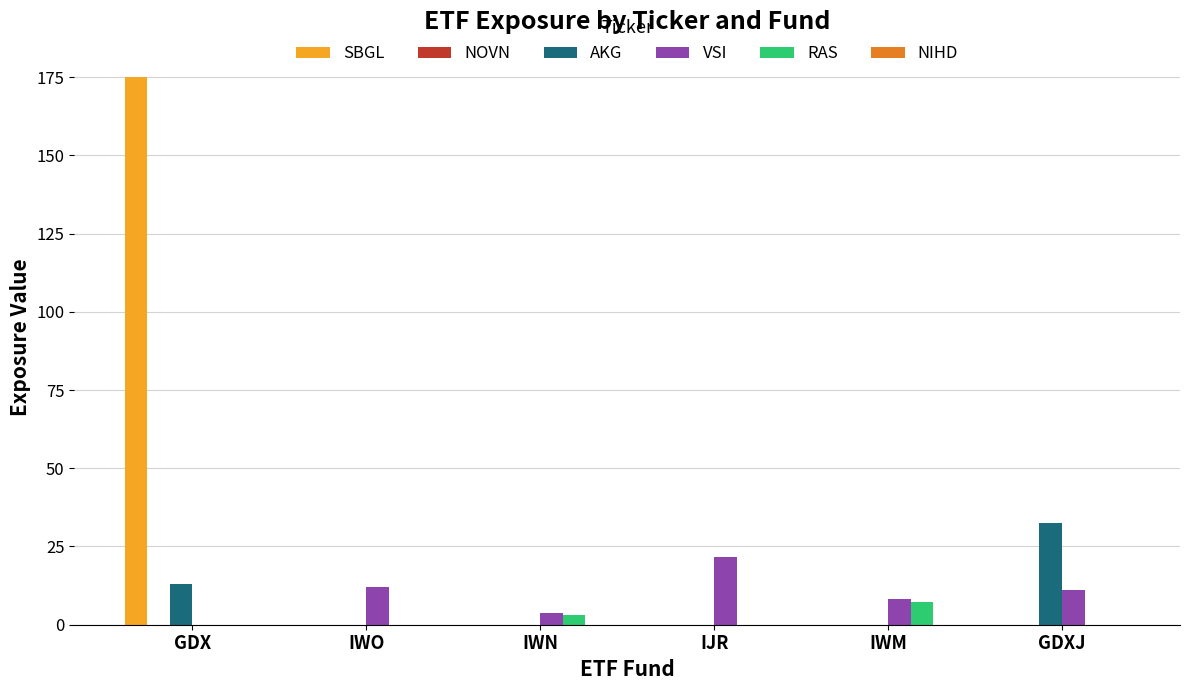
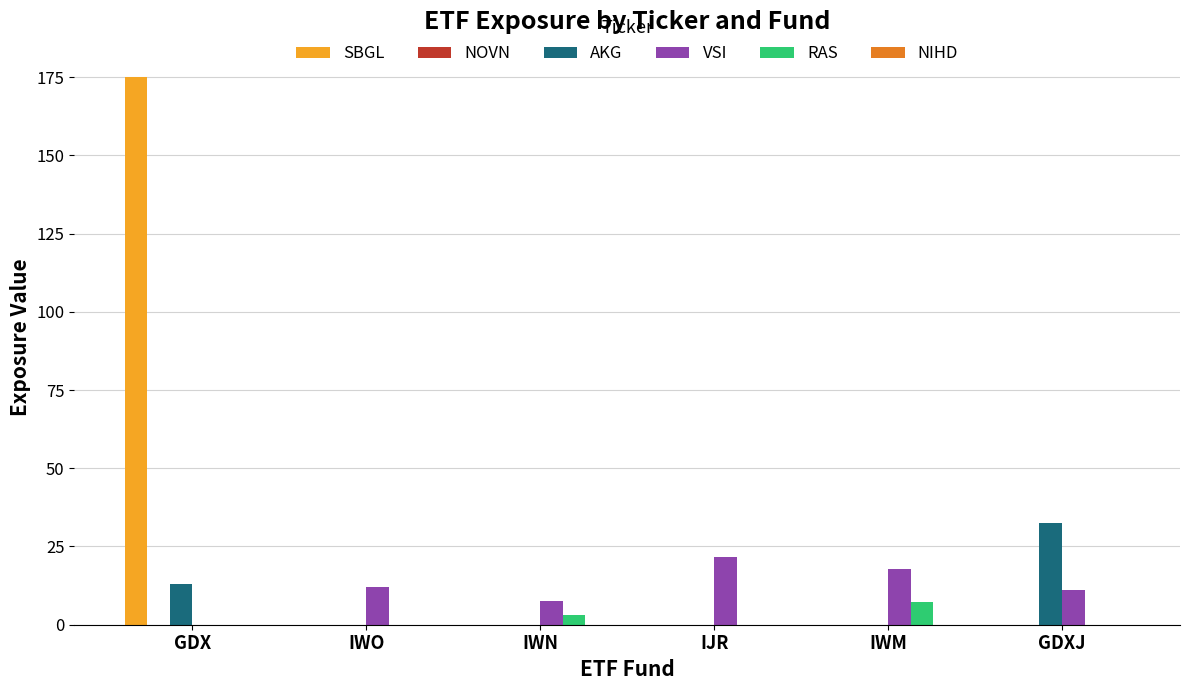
  {
    "NOVN": {
      "GDX": 0,
      "IWO": 0,
      "IWN": 0,
      "IJR": 0,
      "IWM": 0,
      "GDXJ": 0
    },
    "AKG": {
      "GDX": 13,
      "IWO": 0,
      "IWN": 0,
      "IJR": 0,
      "IWM": 0,
      "GDXJ": 32
    },
    "VSI": {
      "GDX": 0,
      "IWO": 12,
-     "IWN": 4,
+     "IWN": 8,
      "IJR": 21,
-     "IWM": 8,
+     "IWM": 18,
      "GDXJ": 11
    },
    "RAS": {
      "GDX": 0,
      "IWO": 0,
      "IWN": 3,
      "IJR": 0,
      "IWM": 7,
      "GDXJ": 0
    }
  }
